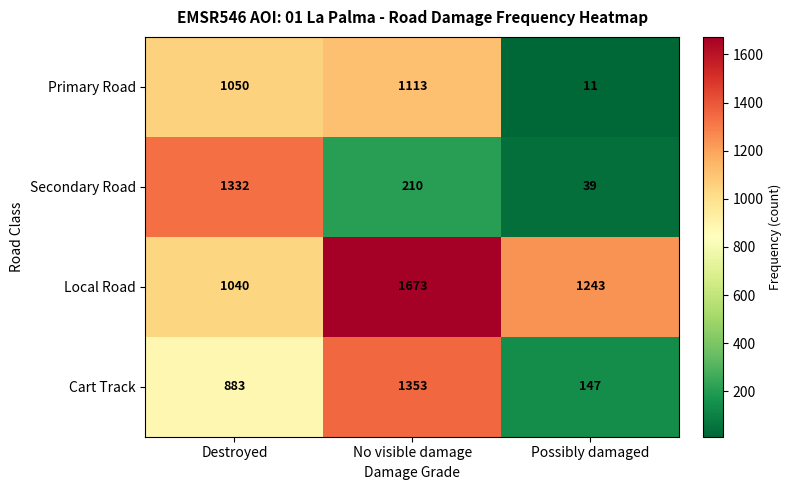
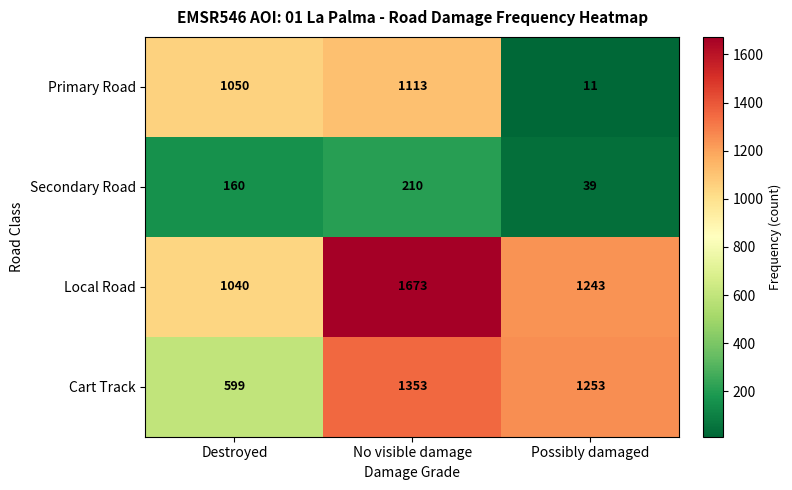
  {
    "Primary Road": {
      "Destroyed": 1050,
      "No visible damage": 1113,
      "Possibly damaged": 11
    },
    "Secondary Road": {
-     "Destroyed": 1332,
+     "Destroyed": 160,
      "No visible damage": 210,
      "Possibly damaged": 39
    },
    "Local Road": {
      "Destroyed": 1040,
      "No visible damage": 1673,
      "Possibly damaged": 1243
    },
    "Cart Track": {
-     "Destroyed": 883,
+     "Destroyed": 599,
      "No visible damage": 1353,
-     "Possibly damaged": 147
+     "Possibly damaged": 1253
    }
  }
